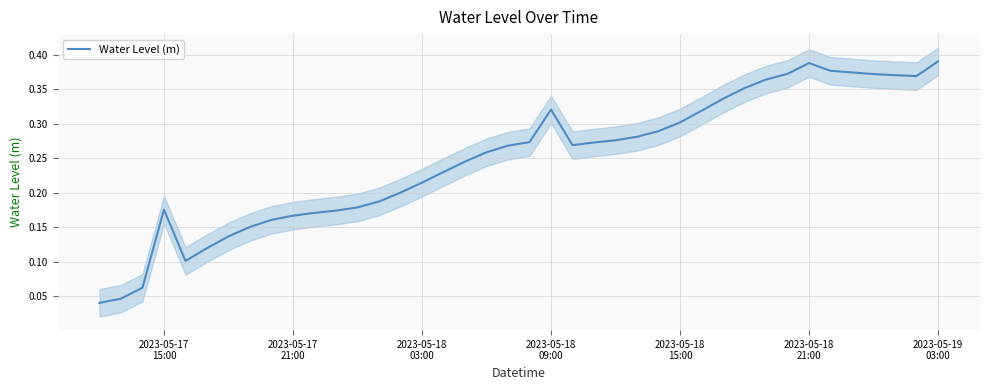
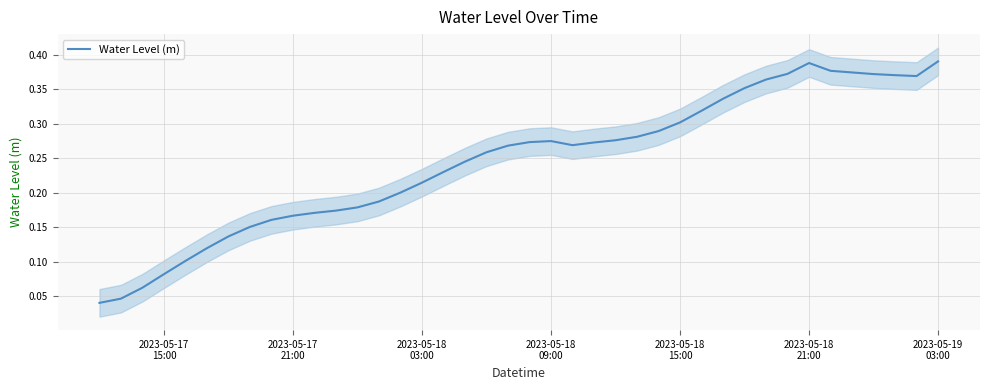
  {
    "Water Level (m)": {
-     "2023-05-17 15:00": 0.18,
+     "2023-05-17 15:00": 0.08,
      "2023-05-17 21:00": 0.17,
      "2023-05-18 03:00": 0.21,
-     "2023-05-18 09:00": 0.32,
+     "2023-05-18 09:00": 0.27,
      "2023-05-18 15:00": 0.30,
      "2023-05-18 21:00": 0.39,
      "2023-05-19 03:00": 0.39
    }
  }
